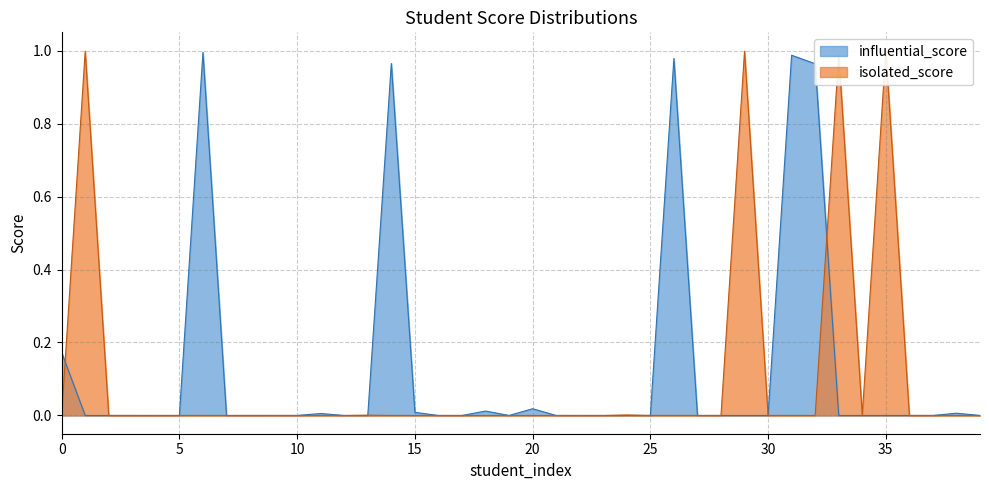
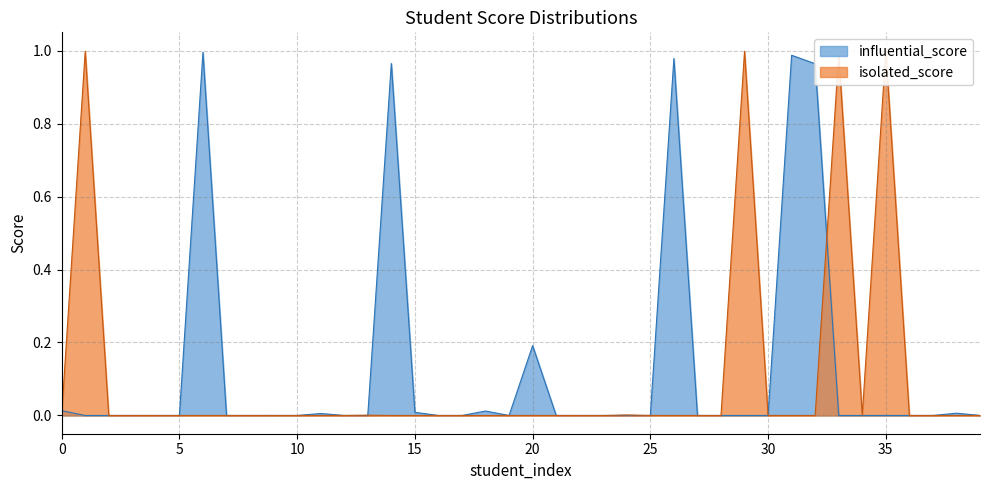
  {
    "influential_score": {
-     "0": 0.17,
+     "0": 0.01,
      "15": 0.01,
-     "20": 0.02,
+     "20": 0.19,
      "35": 0.00
    },
    "isolated_score": {
      "0": 0.00,
      "15": 0.00,
      "20": 0.00
    }
  }
